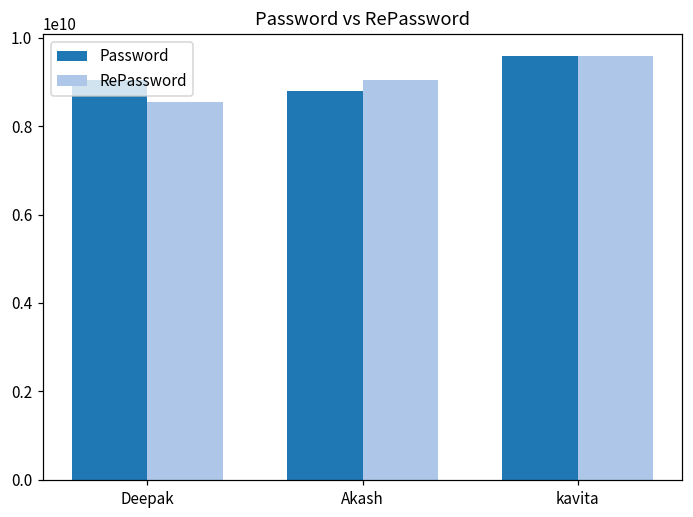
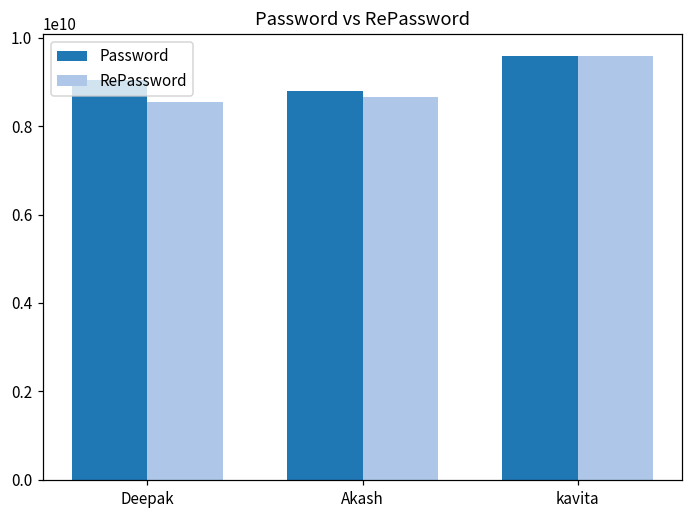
  {
    "Password": {
      "Akash": 8800000000,
      "kavita": 9600000000
    },
    "RePassword": {
      "Deepak": 8500000000,
-     "Akash": 9000000000,
+     "Akash": 8700000000,
      "kavita": 9600000000
    }
  }
